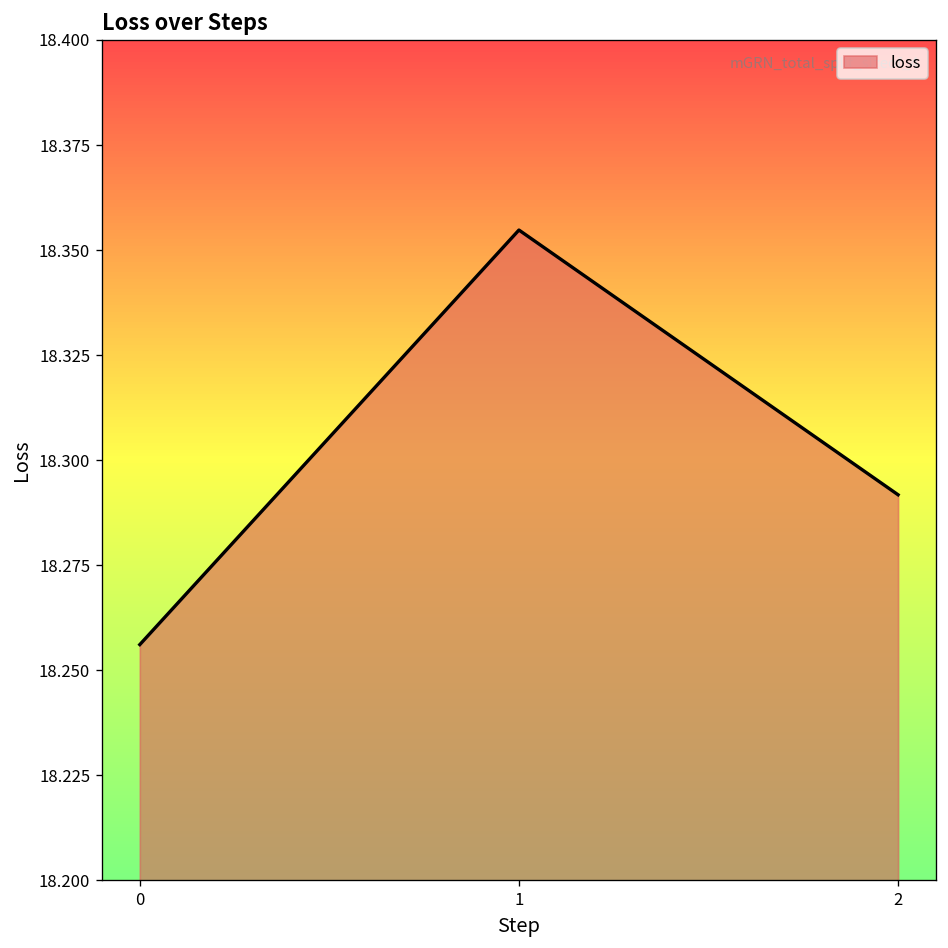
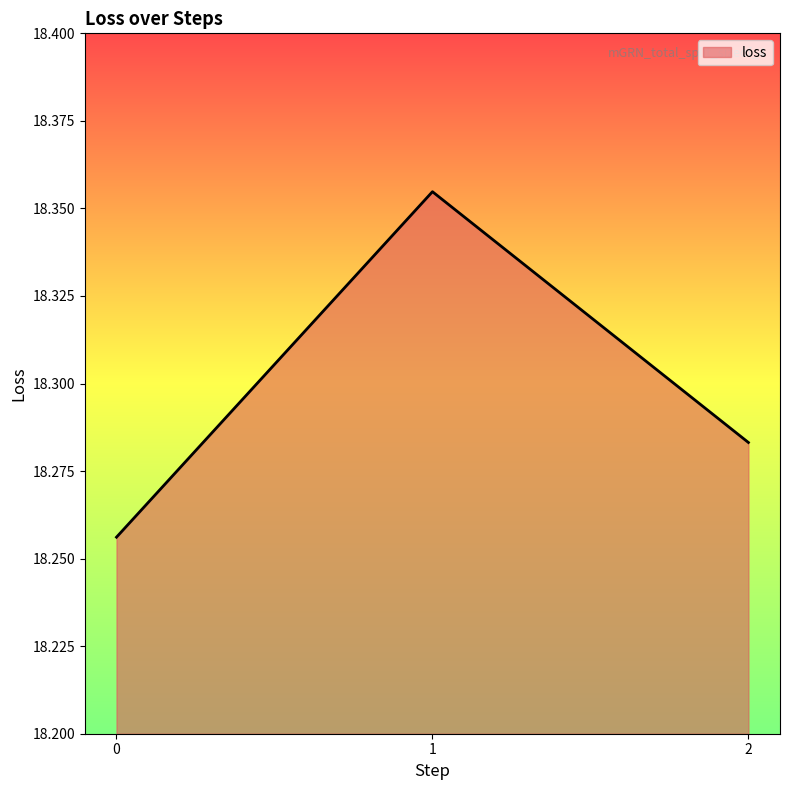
  {
    "0": 18.256,
    "1": 18.355,
-   "2": 18.292
+   "2": 18.283
  }
